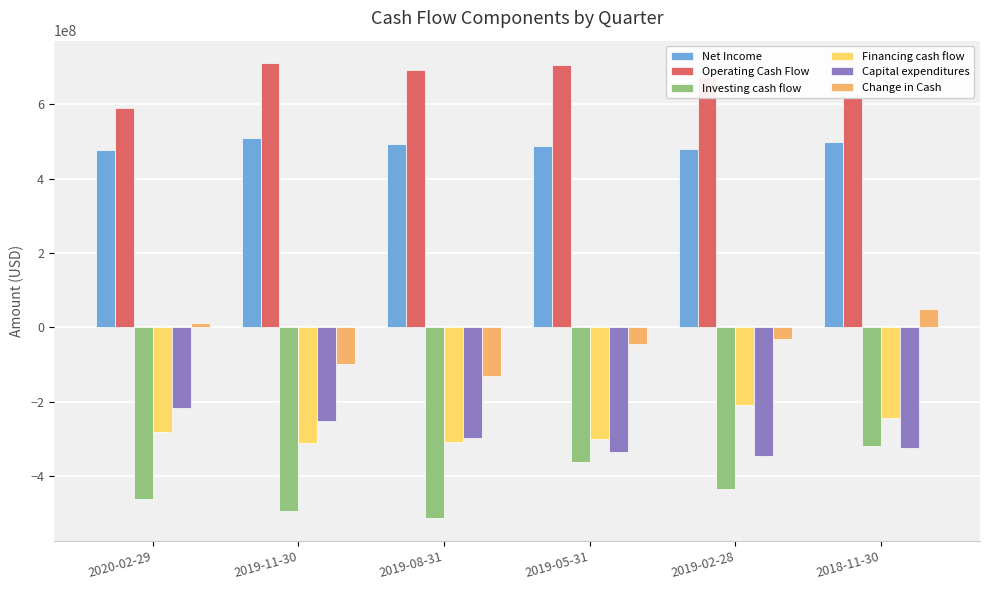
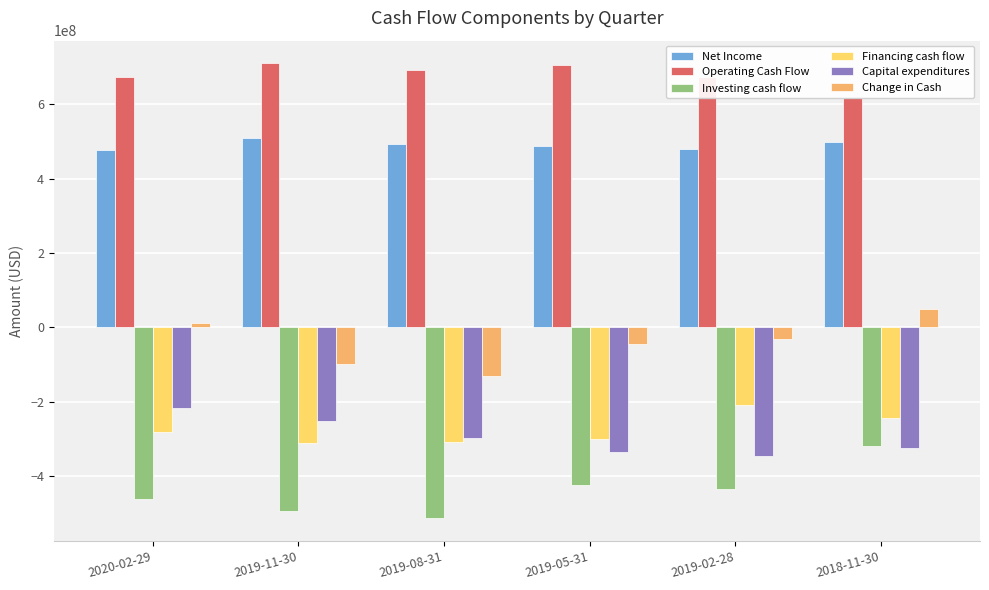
  {
    "Operating Cash Flow": {
-     "2020-02-29": 590000000,
+     "2020-02-29": 670000000,
      "2019-11-30": 710000000,
      "2019-08-31": 690000000,
      "2019-05-31": 710000000,
      "2018-11-30": 620000000
    },
    "Investing cash flow": {
      "2020-02-29": -460000000,
      "2019-11-30": -490000000,
      "2019-08-31": -510000000,
-     "2019-05-31": -360000000,
+     "2019-05-31": -420000000,
      "2019-02-28": -430000000,
      "2018-11-30": -320000000
    }
  }
